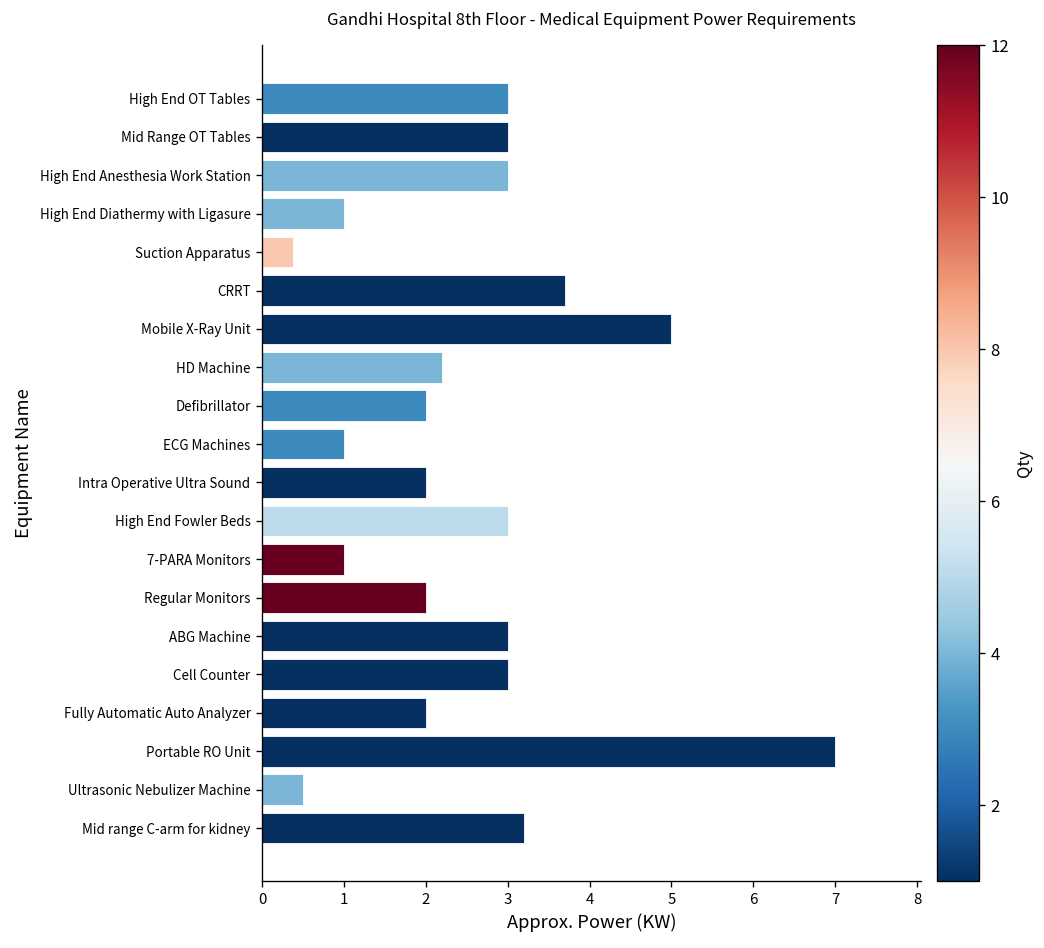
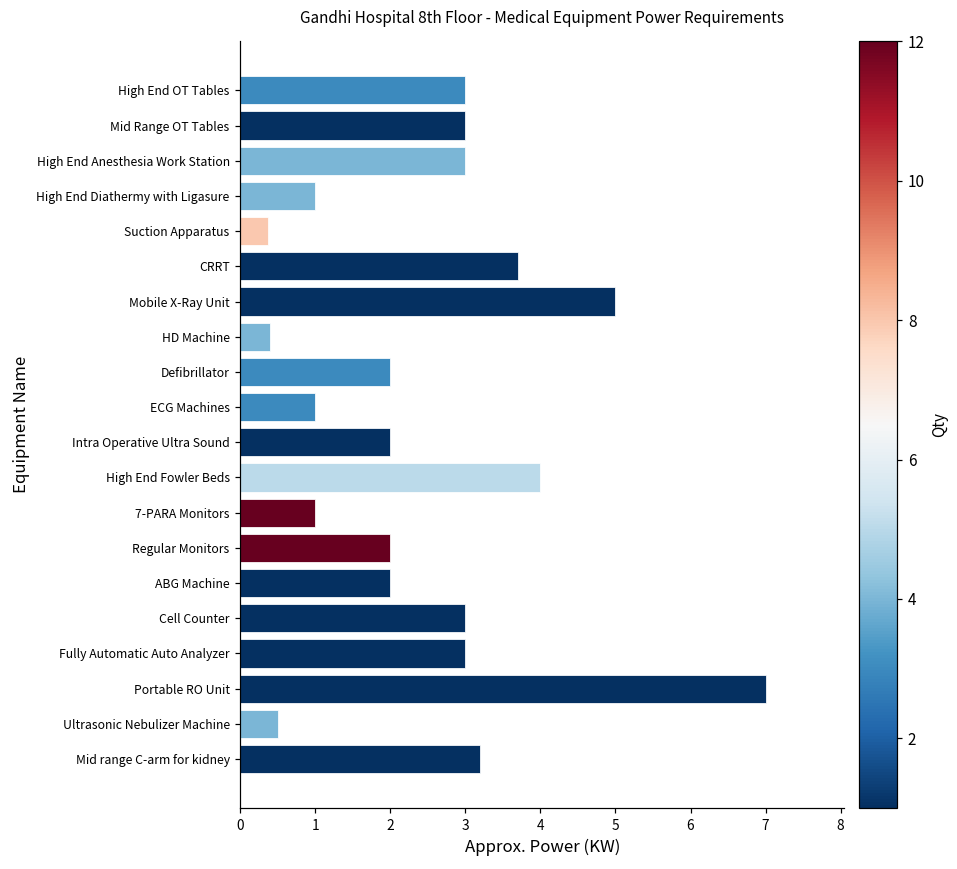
  {
    "High End OT Tables": 3.0,
    "Mid Range OT Tables": 3.0,
    "High End Anesthesia Work Station": 3.0,
    "High End Diathermy with Ligasure": 1.0,
    "Suction Apparatus": 0.4,
    "CRRT": 3.7,
    "Mobile X-Ray Unit": 5.0,
-   "HD Machine": 2.2,
+   "HD Machine": 0.4,
    "Defibrillator": 2.0,
    "ECG Machines": 1.0,
    "Intra Operative Ultra Sound": 2.0,
-   "High End Fowler Beds": 3,
+   "High End Fowler Beds": 4,
    "7-PARA Monitors": 1.0,
    "Regular Monitors": 2.0,
-   "ABG Machine": 3,
+   "ABG Machine": 2,
    "Cell Counter": 3.0,
-   "Fully Automatic Auto Analyzer": 2,
+   "Fully Automatic Auto Analyzer": 3,
    "Portable RO Unit": 7.0,
    "Ultrasonic Nebulizer Machine": 0.5,
    "Mid range C-arm for kidney": 3.2
  }
